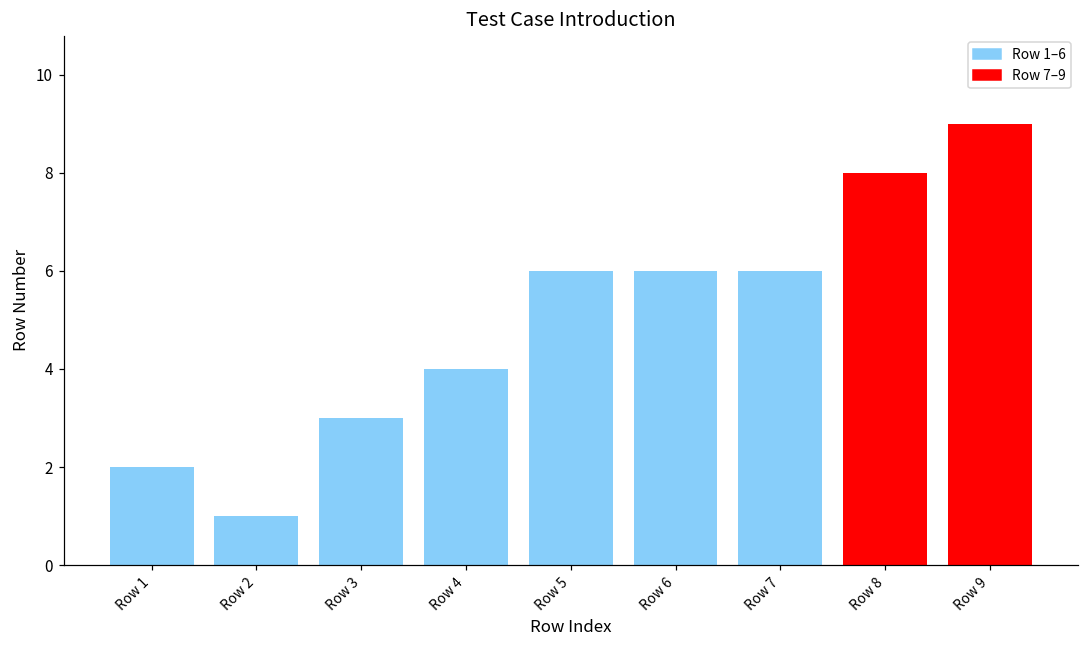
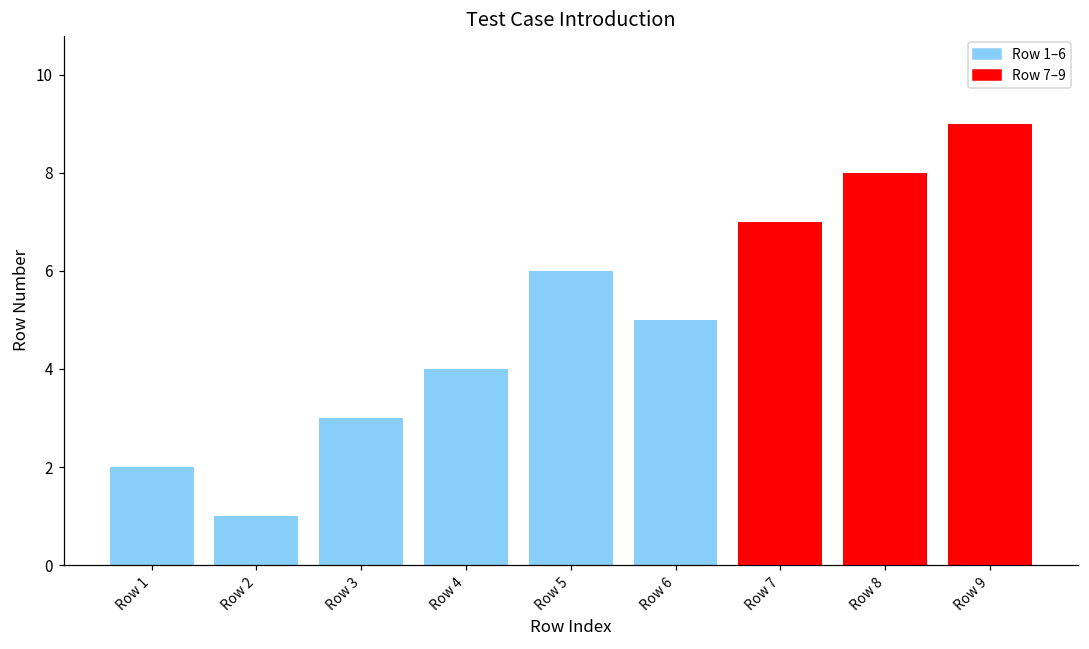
  {
    "Row 1": 2,
    "Row 2": 1,
    "Row 3": 3,
    "Row 4": 4,
    "Row 5": 6,
-   "Row 6": 6,
-   "Row 7": 6,
+   "Row 6": 5,
+   "Row 7": 7,
    "Row 8": 8,
    "Row 9": 9
  }
